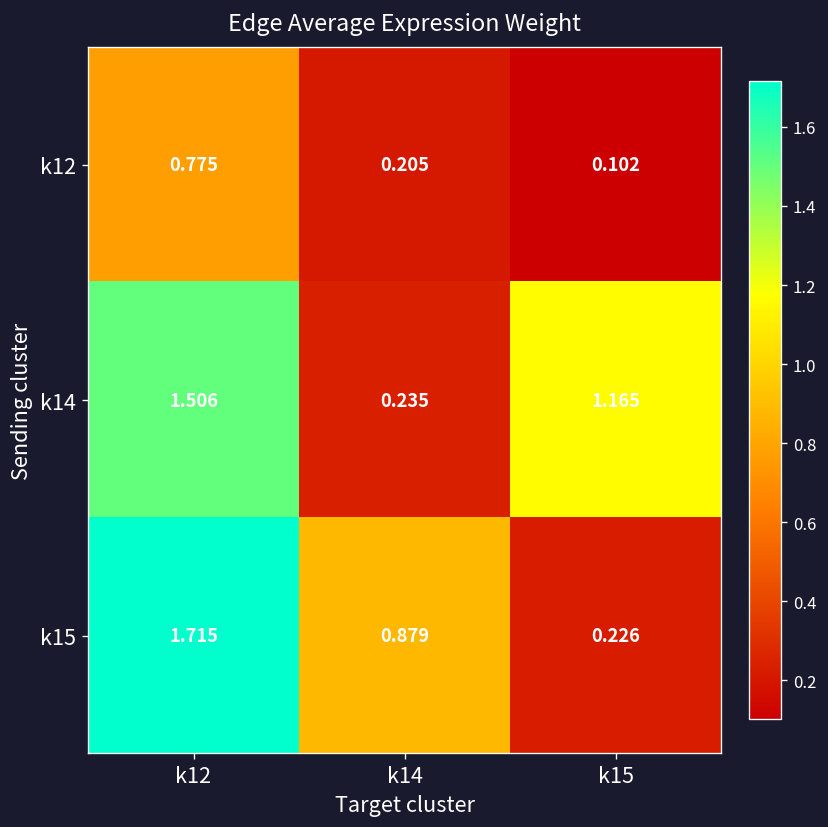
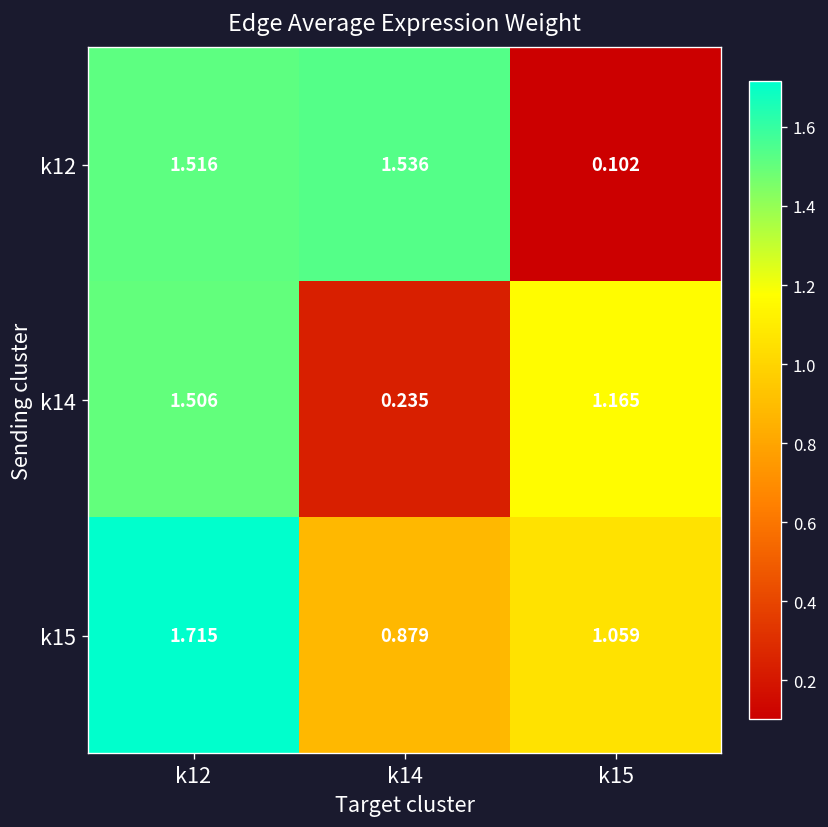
  {
    "k12": {
-     "k12": 0.775,
-     "k14": 0.205,
+     "k12": 1.516,
+     "k14": 1.536,
      "k15": 0.102
    },
    "k14": {
      "k12": 1.506,
      "k14": 0.235,
      "k15": 1.165
    },
    "k15": {
      "k12": 1.715,
      "k14": 0.879,
-     "k15": 0.226
+     "k15": 1.059
    }
  }
